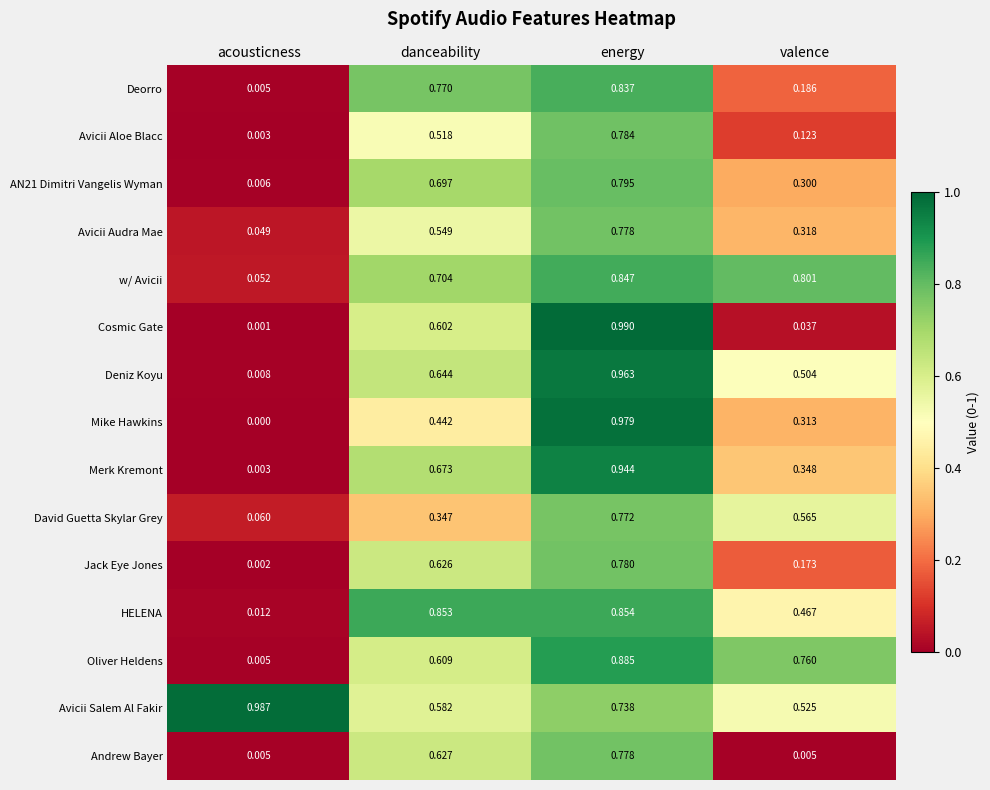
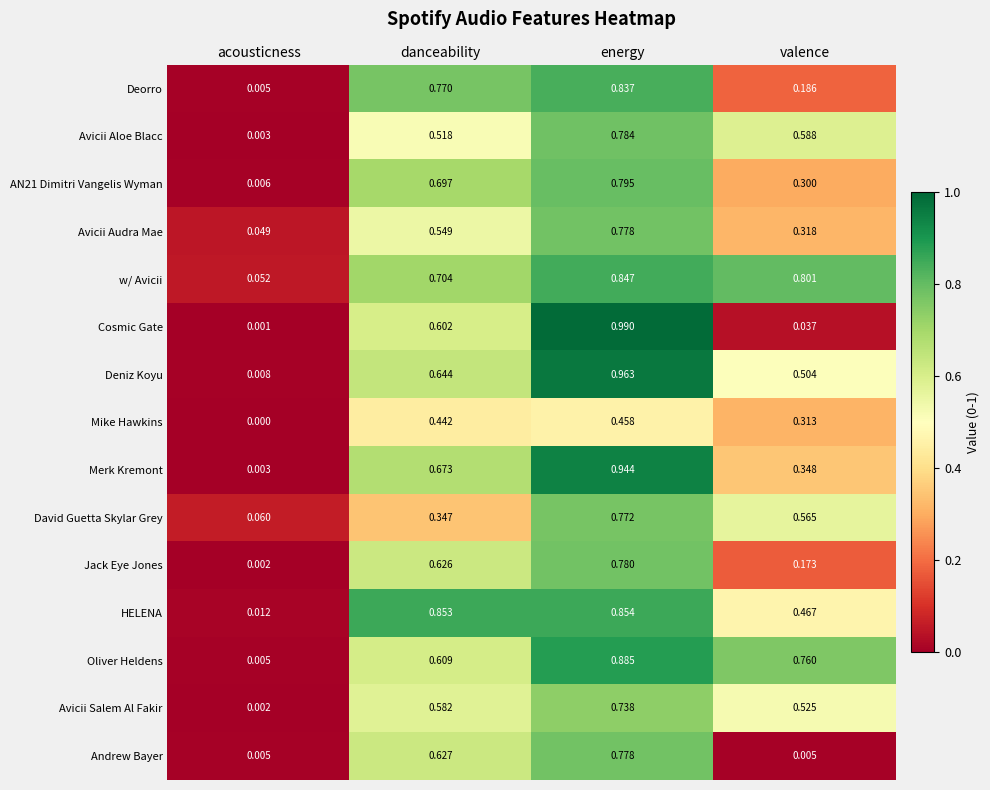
  {
    "Deorro": {
      "acousticness": 0.005,
      "danceability": 0.770,
      "energy": 0.837,
      "valence": 0.186
    },
    "Avicii Aloe Blacc": {
      "acousticness": 0.003,
      "danceability": 0.518,
      "energy": 0.784,
-     "valence": 0.123
+     "valence": 0.588
    },
    "AN21 Dimitri Vangelis Wyman": {
      "acousticness": 0.006,
      "danceability": 0.697,
      "energy": 0.795,
      "valence": 0.300
    },
    "Avicii Audra Mae": {
      "acousticness": 0.049,
      "danceability": 0.549,
      "energy": 0.778,
      "valence": 0.318
    },
    "w/ Avicii": {
      "acousticness": 0.052,
      "danceability": 0.704,
      "energy": 0.847,
      "valence": 0.801
    },
    "Cosmic Gate": {
      "acousticness": 0.001,
      "danceability": 0.602,
      "energy": 0.990,
      "valence": 0.037
    },
    "Deniz Koyu": {
      "acousticness": 0.008,
      "danceability": 0.644,
      "energy": 0.963,
      "valence": 0.504
    },
    "Mike Hawkins": {
      "acousticness": 0.000,
      "danceability": 0.442,
-     "energy": 0.979,
+     "energy": 0.458,
      "valence": 0.313
    },
    "Merk Kremont": {
      "acousticness": 0.003,
      "danceability": 0.673,
      "energy": 0.944,
      "valence": 0.348
    },
    "David Guetta Skylar Grey": {
      "acousticness": 0.060,
      "danceability": 0.347,
      "energy": 0.772,
      "valence": 0.565
    },
    "Jack Eye Jones": {
      "acousticness": 0.002,
      "danceability": 0.626,
      "energy": 0.780,
      "valence": 0.173
    },
    "HELENA": {
      "acousticness": 0.012,
      "danceability": 0.853,
      "energy": 0.854,
      "valence": 0.467
    },
    "Oliver Heldens": {
      "acousticness": 0.005,
      "danceability": 0.609,
      "energy": 0.885,
      "valence": 0.760
    },
    "Avicii Salem Al Fakir": {
-     "acousticness": 0.987,
+     "acousticness": 0.002,
      "danceability": 0.582,
      "energy": 0.738,
      "valence": 0.525
    },
    "Andrew Bayer": {
      "acousticness": 0.005,
      "danceability": 0.627,
      "energy": 0.778,
      "valence": 0.005
    }
  }
